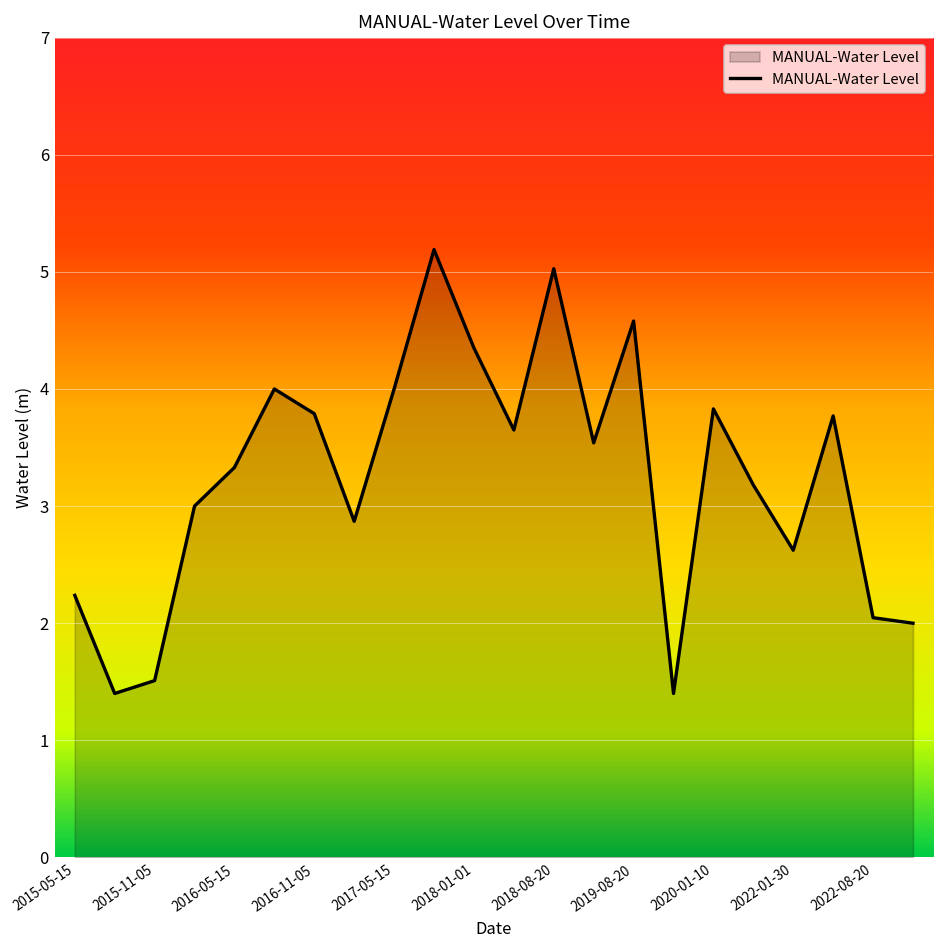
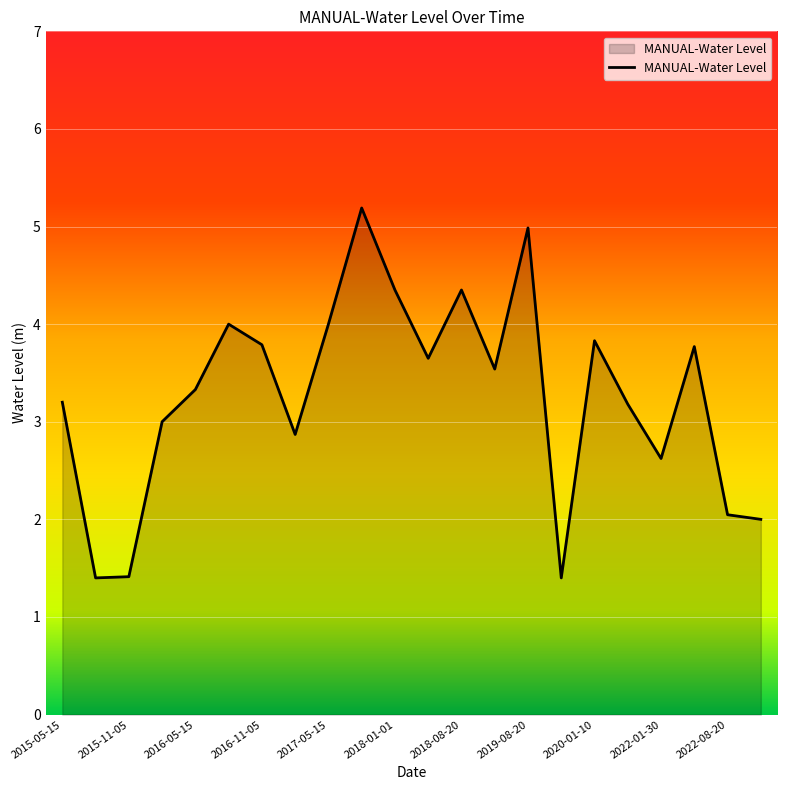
  {
-   "2015-05-15": 2.2,
-   "2015-11-05": 1.5,
+   "2015-05-15": 3.2,
+   "2015-11-05": 1.4,
    "2016-05-15": 3.3,
    "2016-11-05": 3.8,
    "2017-05-15": 4.0,
    "2018-01-01": 4.3,
-   "2018-08-20": 5.0,
-   "2019-08-20": 4.6,
+   "2018-08-20": 4.3,
+   "2019-08-20": 5.0,
    "2020-01-10": 3.8,
    "2022-01-30": 2.6,
    "2022-08-20": 2.0
  }
